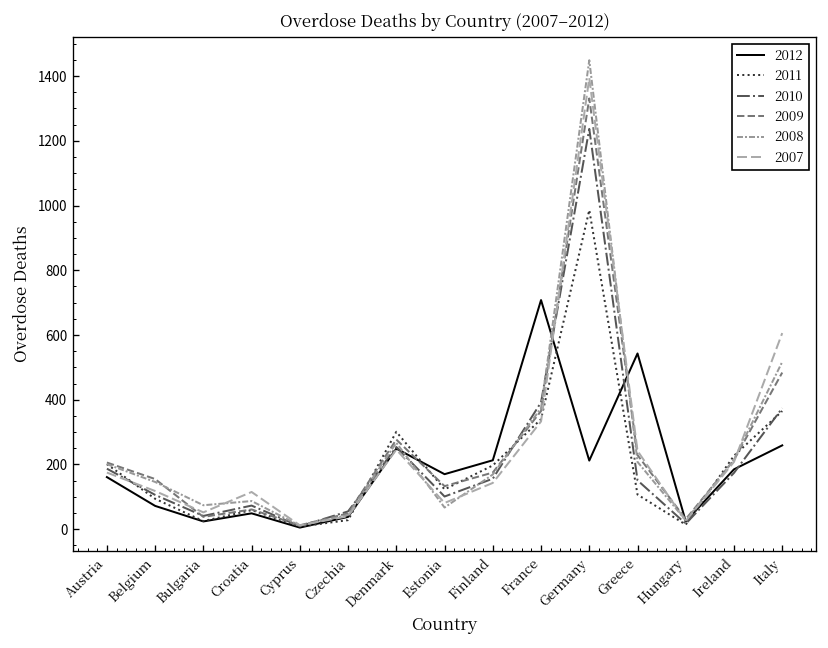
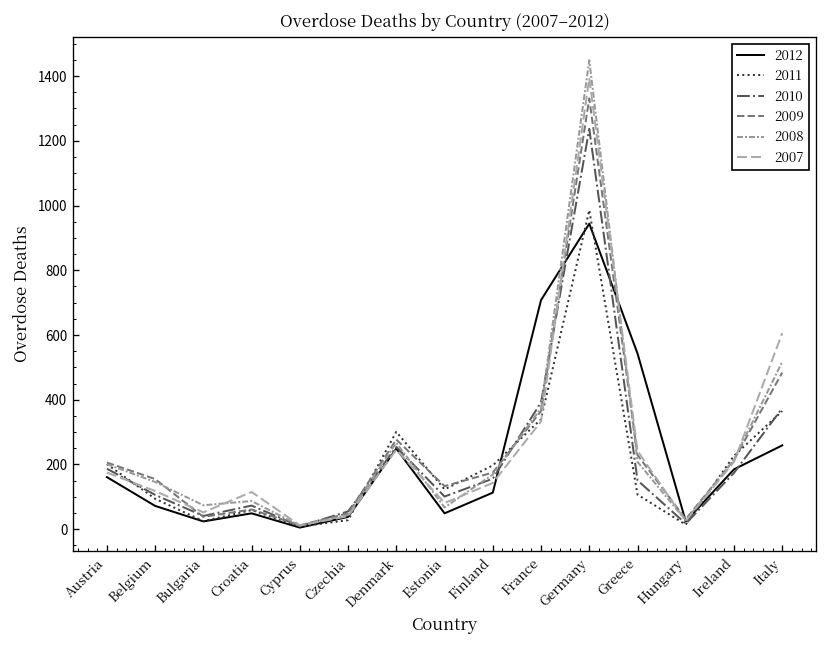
  {
    "2012": {
      "Austria": 160,
      "Belgium": 70,
      "Croatia": 50,
-     "Estonia": 170,
-     "Finland": 210,
+     "Estonia": 50,
+     "Finland": 110,
      "France": 710,
-     "Germany": 210,
+     "Germany": 940,
      "Greece": 540,
      "Ireland": 190,
      "Italy": 260
    }
  }
